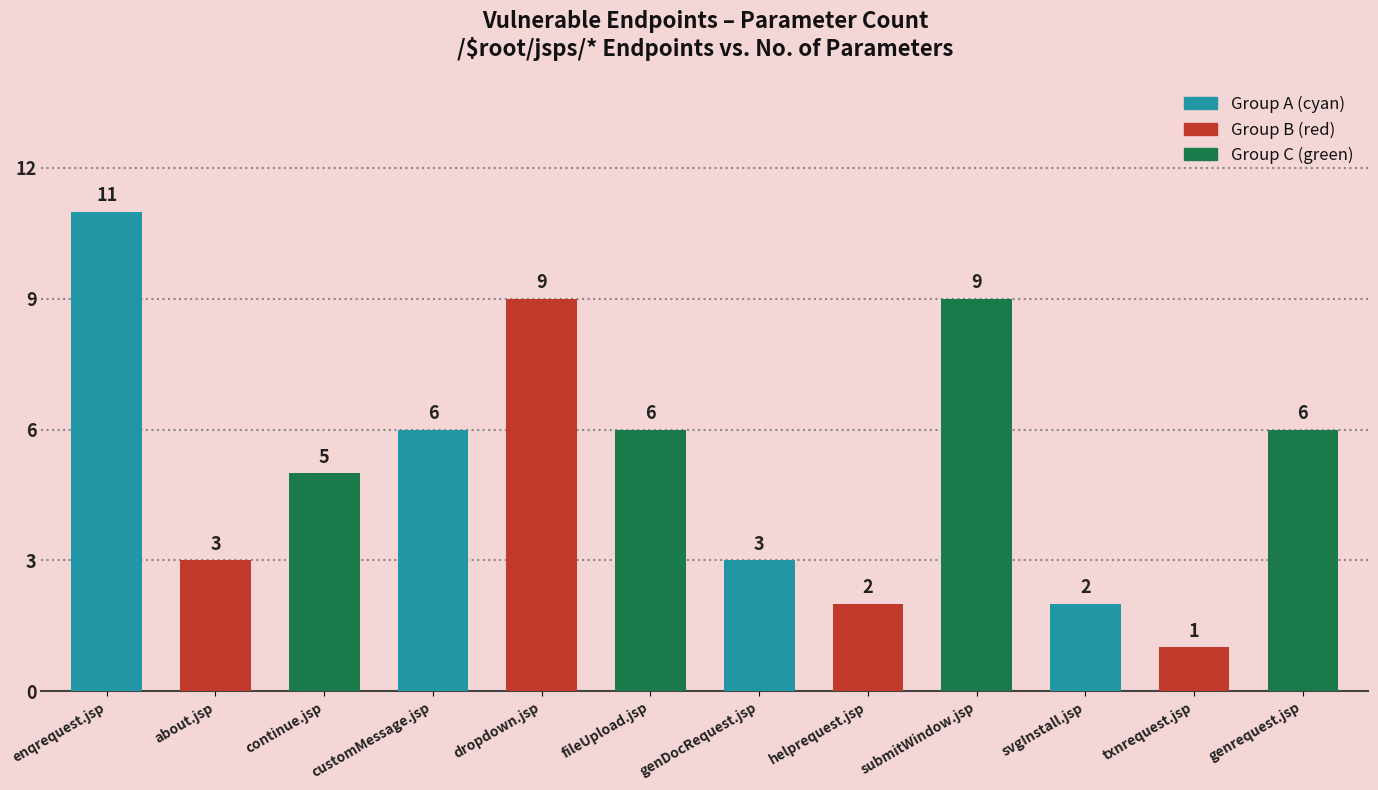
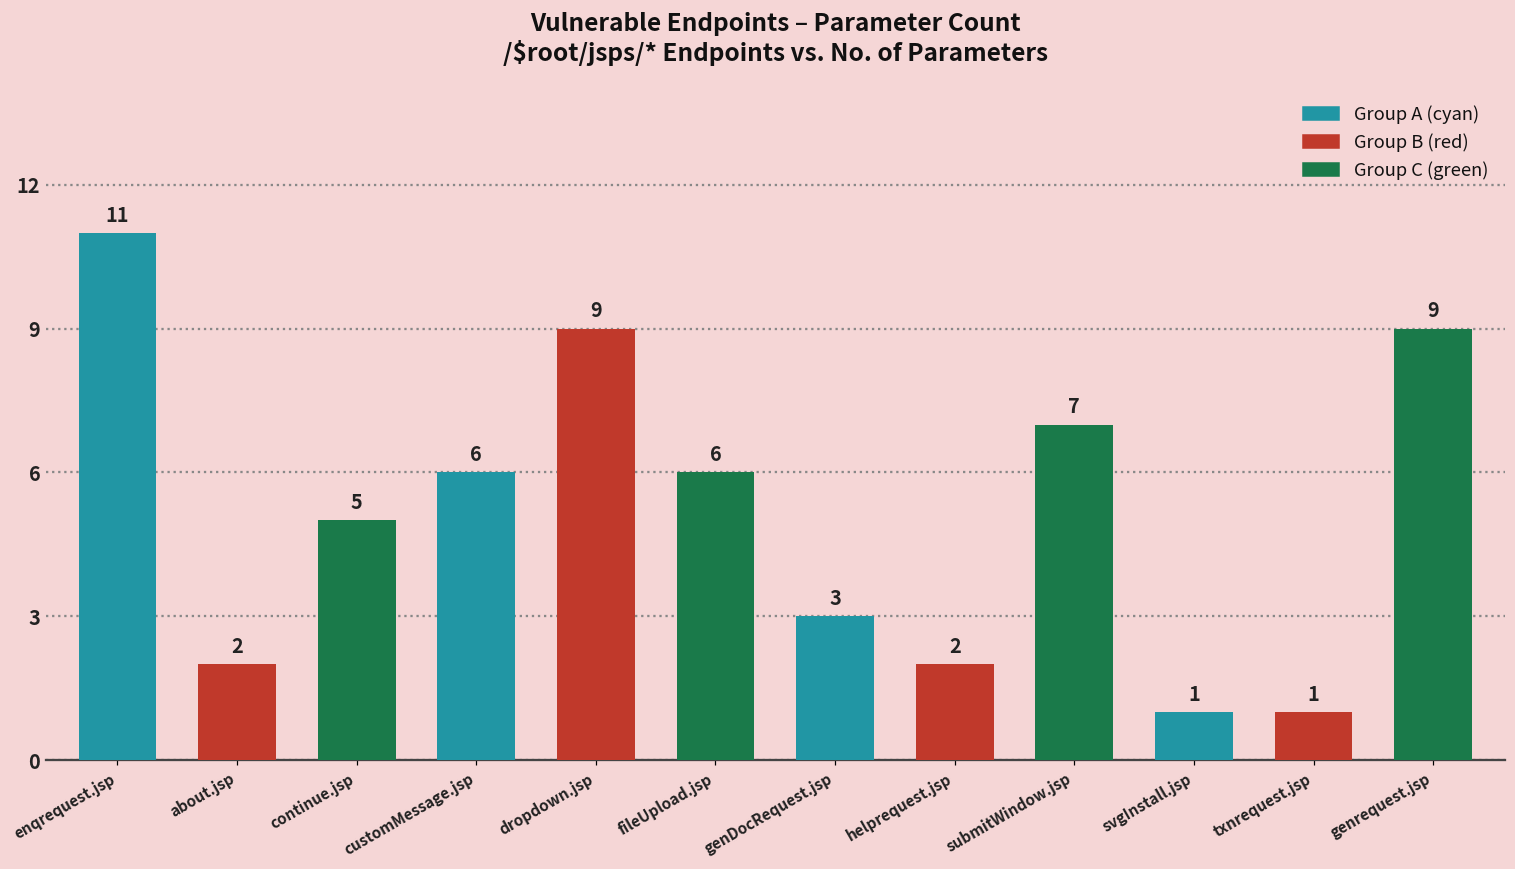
  {
    "enqrequest.jsp": 11,
-   "about.jsp": 3,
+   "about.jsp": 2,
    "continue.jsp": 5,
    "customMessage.jsp": 6,
    "dropdown.jsp": 9,
    "fileUpload.jsp": 6,
    "genDocRequest.jsp": 3,
    "helprequest.jsp": 2,
-   "submitWindow.jsp": 9,
-   "svgInstall.jsp": 2,
+   "submitWindow.jsp": 7,
+   "svgInstall.jsp": 1,
    "txnrequest.jsp": 1,
-   "genrequest.jsp": 6
+   "genrequest.jsp": 9
  }
